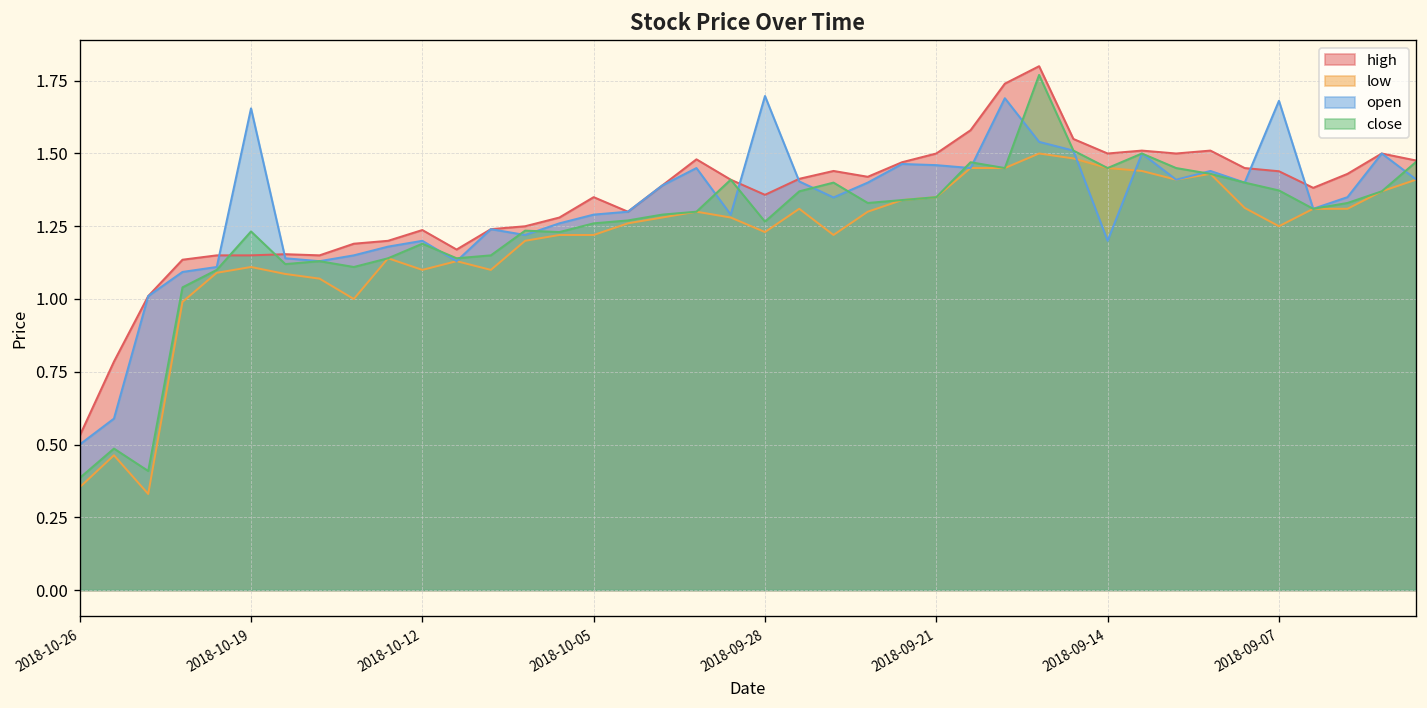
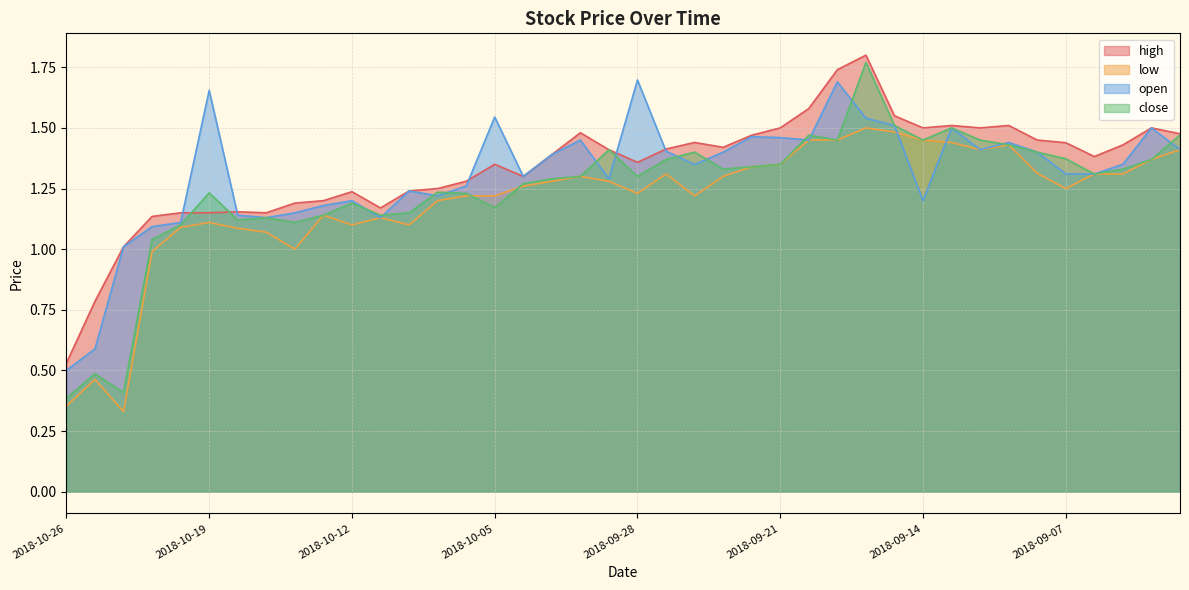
  {
    "open": {
      "2018-10-26": 0.50,
      "2018-10-19": 1.66,
-     "2018-10-05": 1.29,
+     "2018-10-05": 1.54,
      "2018-09-28": 1.70,
      "2018-09-21": 1.46,
      "2018-09-14": 1.20,
-     "2018-09-07": 1.68
+     "2018-09-07": 1.31
    },
    "close": {
      "2018-10-26": 0.38,
      "2018-10-19": 1.23,
-     "2018-10-05": 1.26,
-     "2018-09-28": 1.27,
+     "2018-10-05": 1.17,
+     "2018-09-28": 1.30,
      "2018-09-07": 1.37
    }
  }
